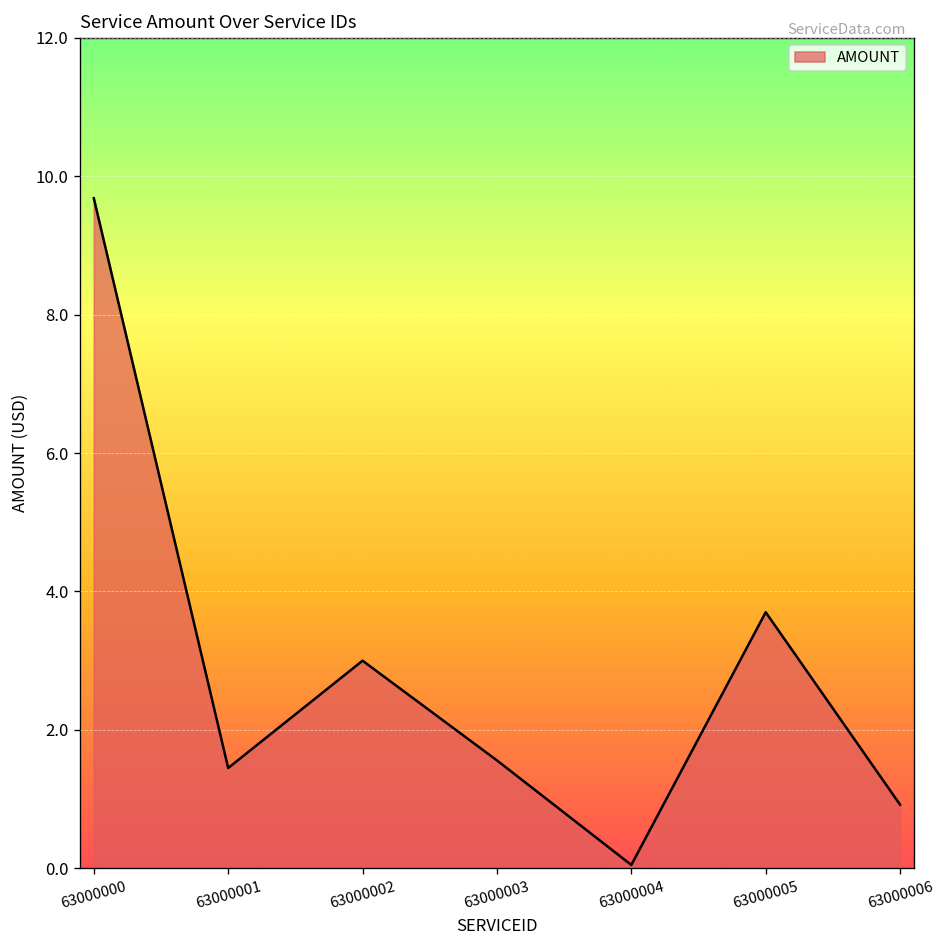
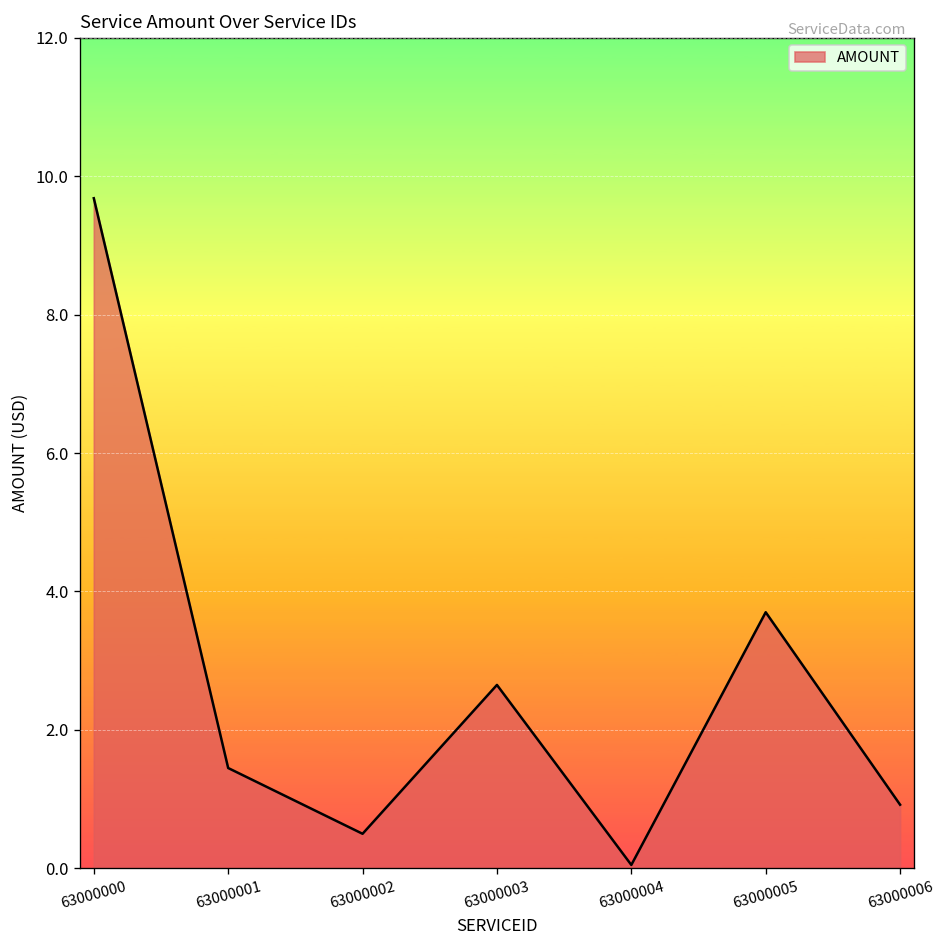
  {
    "63000000": 9.7,
    "63000001": 1.5,
-   "63000002": 3.0,
-   "63000003": 1.6,
+   "63000002": 0.5,
+   "63000003": 2.7,
    "63000004": 0.1,
    "63000005": 3.7,
    "63000006": 0.9
  }
